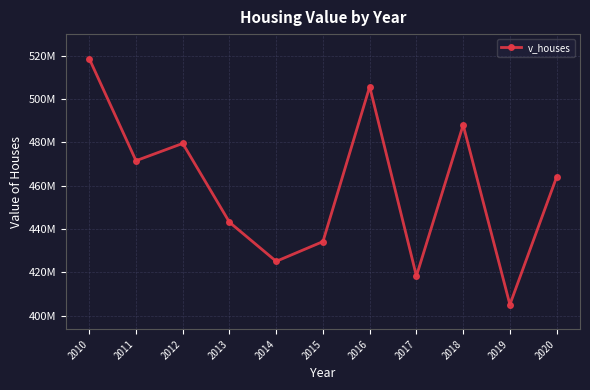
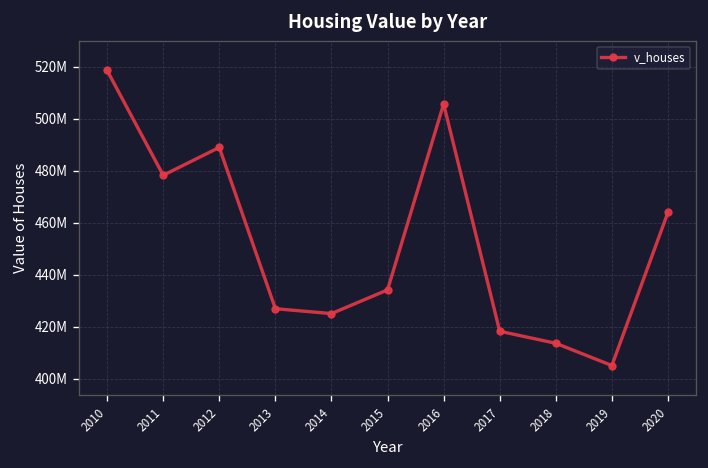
  {
    "2010": 519000000,
-   "2011": 472000000,
-   "2012": 480000000,
-   "2013": 443000000,
+   "2011": 478000000,
+   "2012": 489000000,
+   "2013": 427000000,
    "2014": 425000000,
    "2015": 434000000,
    "2016": 506000000,
    "2017": 418000000,
-   "2018": 488000000,
+   "2018": 414000000,
    "2019": 405000000,
    "2020": 464000000
  }
